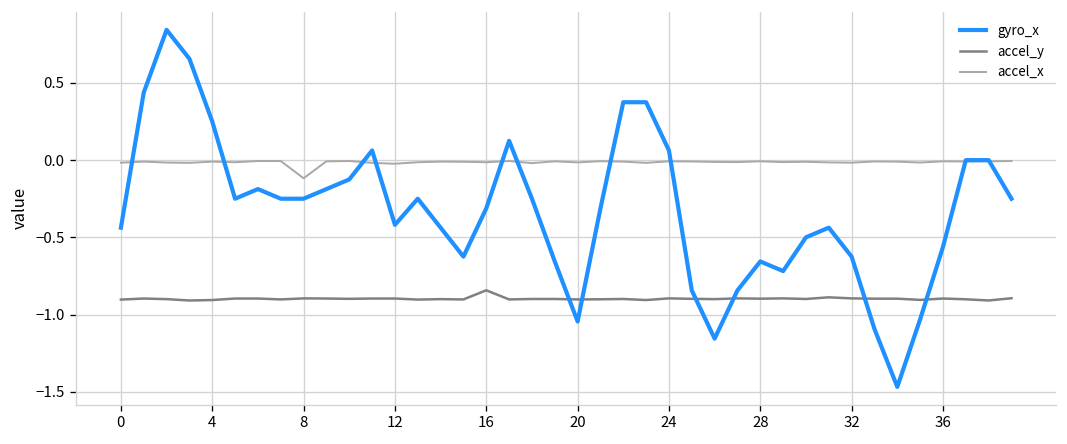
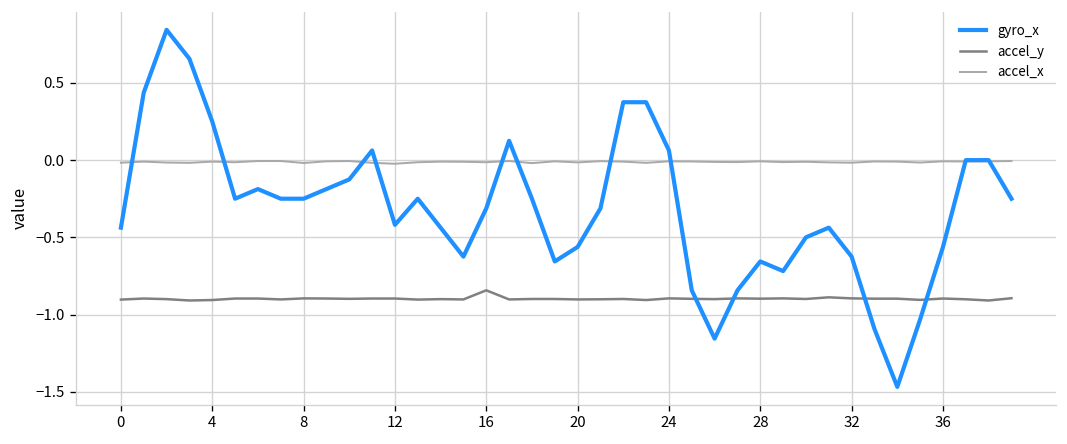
  {
    "gyro_x": {
      "0": -0.44,
      "4": 0.25,
      "8": -0.25,
      "12": -0.42,
      "16": -0.31,
-     "20": -1.05,
+     "20": -0.56,
      "24": 0.06,
      "28": -0.66,
      "32": -0.63,
      "36": -0.56
    },
    "accel_y": {
      "0": -0.90,
      "4": -0.91,
      "8": -0.90,
      "12": -0.90,
      "16": -0.84,
      "20": -0.90,
      "24": -0.90,
      "28": -0.90,
      "32": -0.90,
      "36": -0.90
    },
    "accel_x": {
      "0": -0.02,
      "4": -0.01,
-     "8": -0.12,
+     "8": -0.02,
      "12": -0.02,
      "16": -0.01,
      "20": -0.01,
      "24": -0.01,
      "28": -0.01,
      "32": -0.02,
      "36": -0.01
    }
  }
